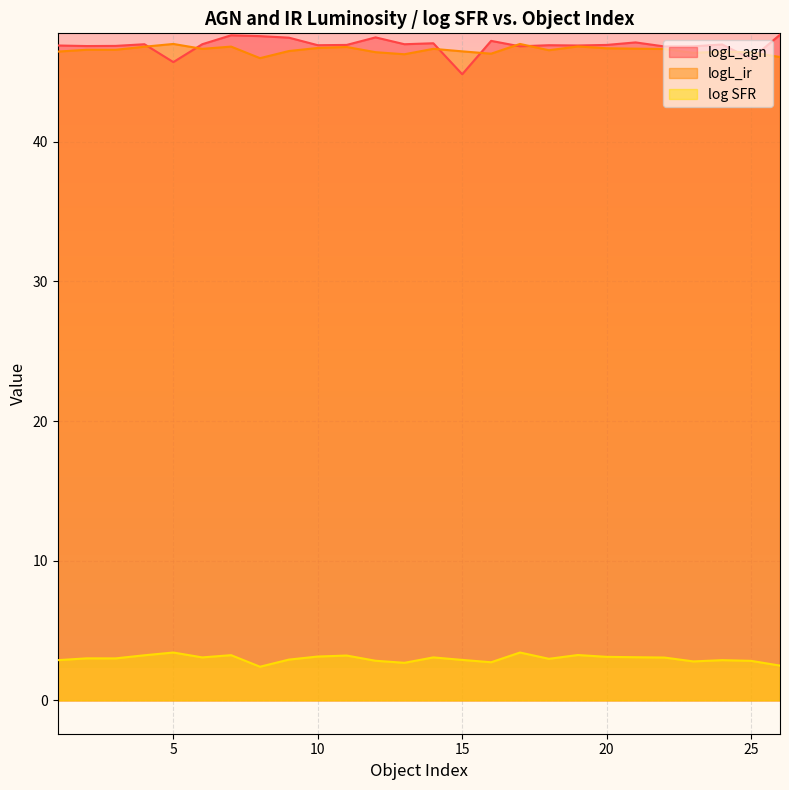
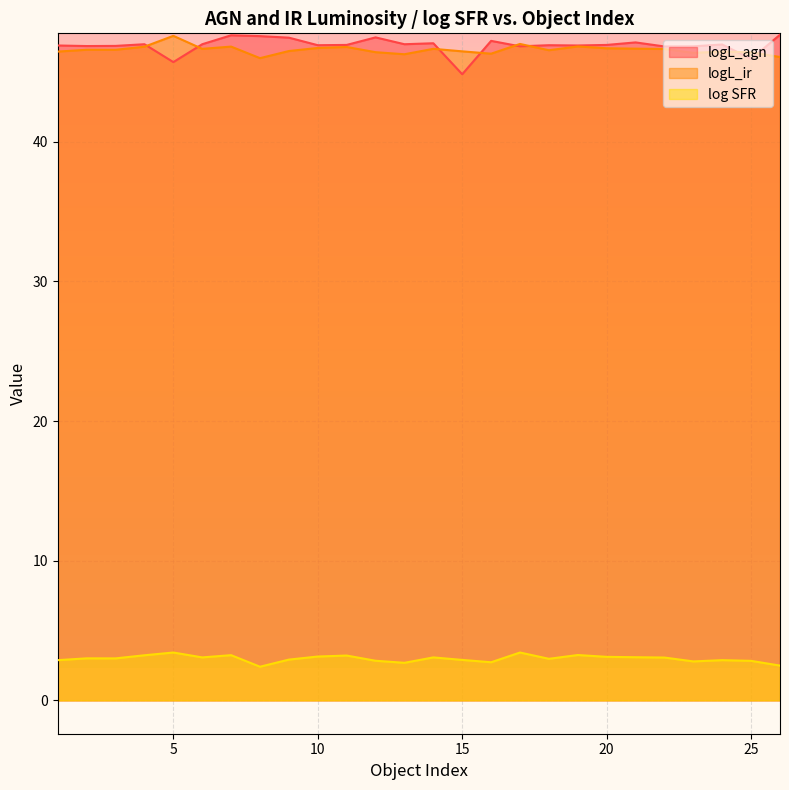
  {
    "logL_agn": {
      "5": 45.7,
      "10": 46.9,
      "15": 44.8,
      "20": 46.9
    },
    "logL_ir": {
-     "5": 47.0,
+     "5": 47.6,
      "10": 46.7,
      "15": 46.5,
      "20": 46.7
    },
    "log SFR": {
      "5": 3.4,
      "10": 3.1,
      "15": 2.9,
      "20": 3.1,
      "25": 2.8
    }
  }
